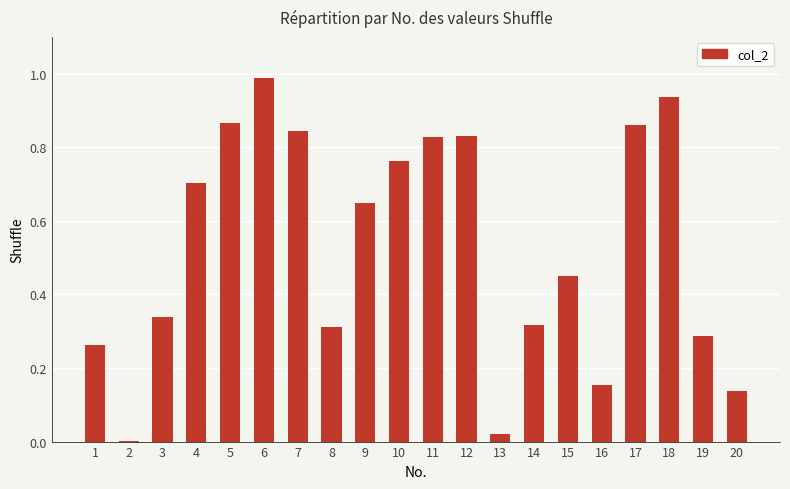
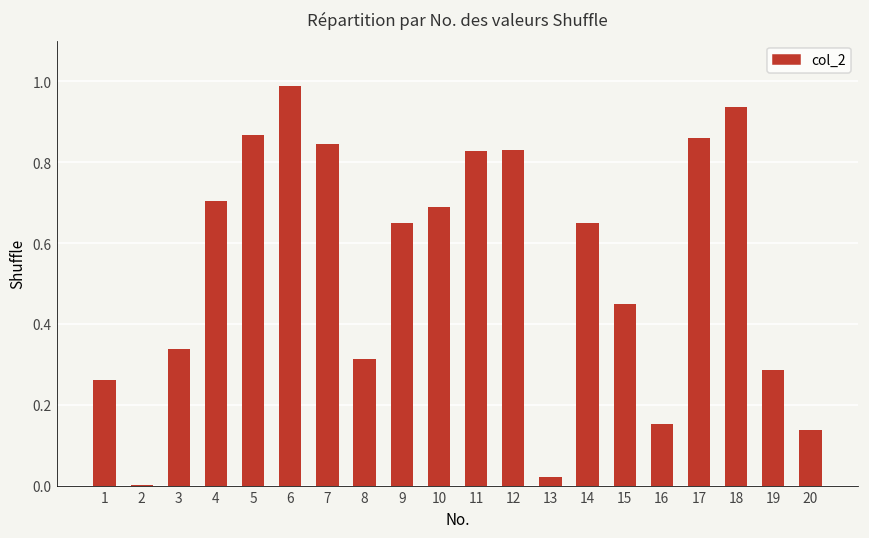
  {
    "1": 0.26,
    "3": 0.34,
    "4": 0.70,
    "5": 0.87,
    "6": 0.99,
    "7": 0.84,
    "8": 0.31,
    "9": 0.65,
-   "10": 0.76,
+   "10": 0.69,
    "11": 0.83,
    "12": 0.83,
    "13": 0.02,
-   "14": 0.32,
+   "14": 0.65,
    "15": 0.45,
    "16": 0.15,
    "17": 0.86,
    "18": 0.94,
    "19": 0.29,
    "20": 0.14
  }
